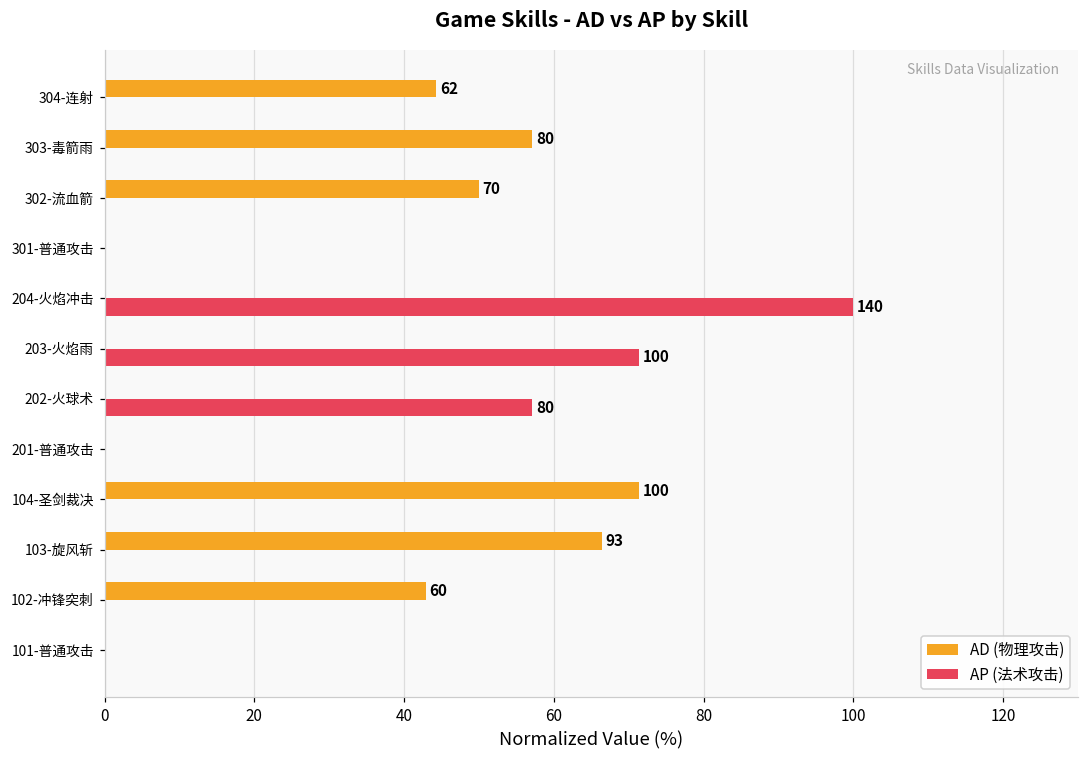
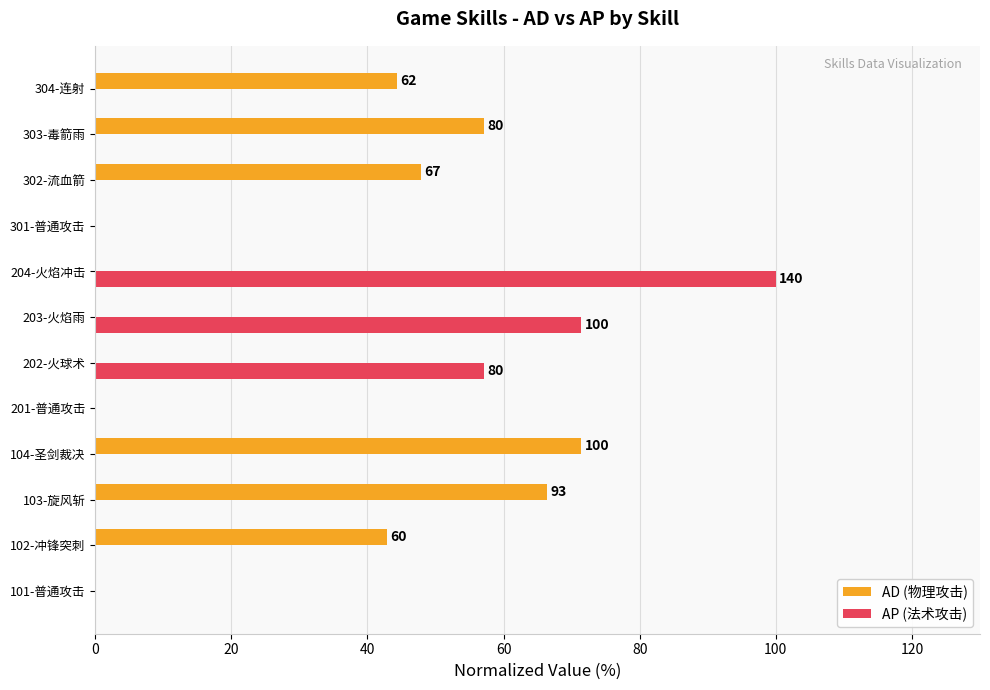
  {
    "AD (物理攻击)": {
-     "302-流血箭": 70
+     "302-流血箭": 67
    },
    "AP (法术攻击)": {
      "304-连射": 0,
      "303-毒箭雨": 0,
      "302-流血箭": 0,
      "301-普通攻击": 0,
      "201-普通攻击": 0,
      "104-圣剑裁决": 0,
      "103-旋风斩": 0,
      "102-冲锋突刺": 0,
      "101-普通攻击": 0
    }
  }
